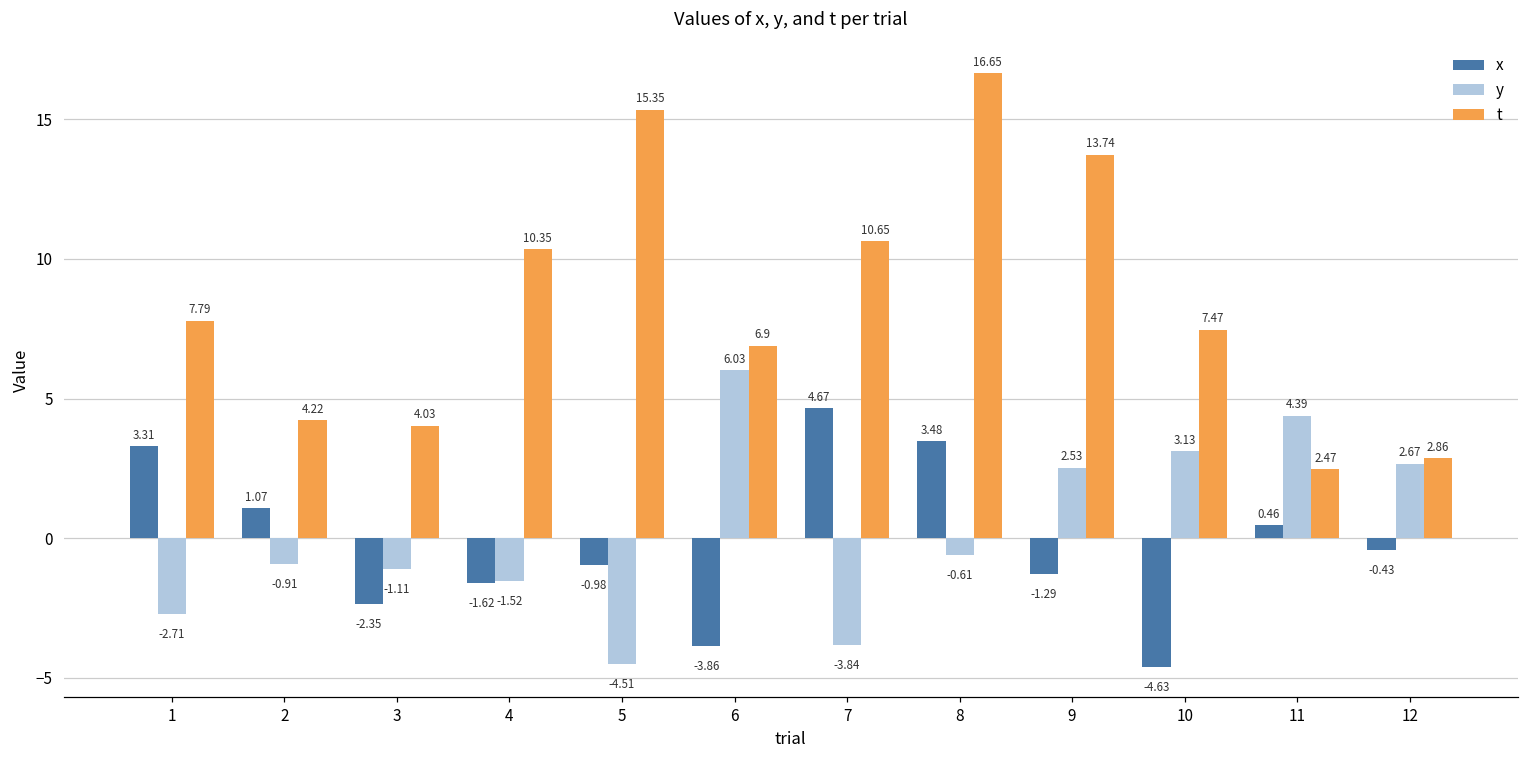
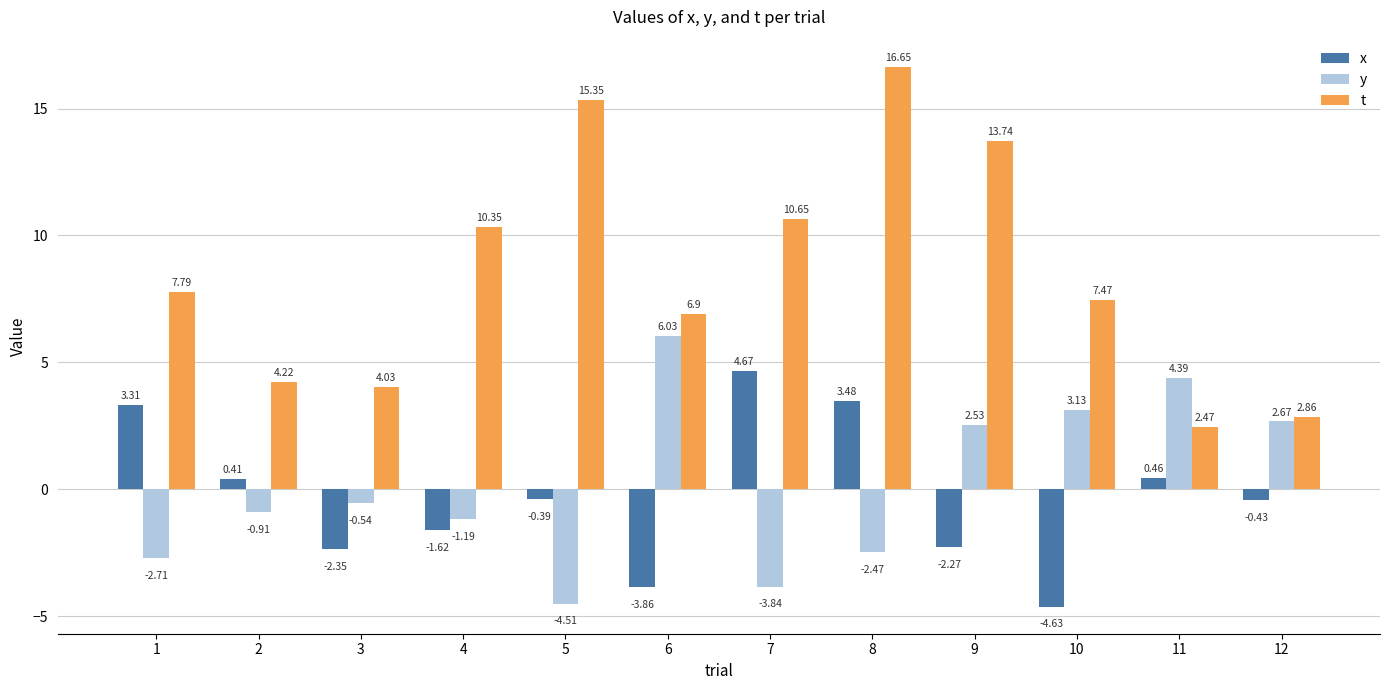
  {
    "x": {
      "1": 3.31,
-     "2": 1.07,
+     "2": 0.41,
      "3": -2.35,
      "4": -1.62,
-     "5": -0.98,
+     "5": -0.39,
      "6": -3.86,
      "7": 4.67,
      "8": 3.48,
-     "9": -1.29,
+     "9": -2.27,
      "10": -4.63,
      "11": 0.46,
      "12": -0.43
    },
    "y": {
      "1": -2.71,
      "2": -0.91,
-     "3": -1.11,
-     "4": -1.52,
+     "3": -0.54,
+     "4": -1.19,
      "5": -4.51,
      "6": 6.03,
      "7": -3.84,
-     "8": -0.61,
+     "8": -2.47,
      "9": 2.53,
      "10": 3.13,
      "11": 4.39,
      "12": 2.67
    },
    "t": {
      "1": 7.79,
      "2": 4.22,
      "3": 4.03,
      "4": 10.35,
      "5": 15.35,
      "6": 6.9,
      "7": 10.65,
      "8": 16.65,
      "9": 13.74,
      "10": 7.47,
      "11": 2.47,
      "12": 2.86
    }
  }
